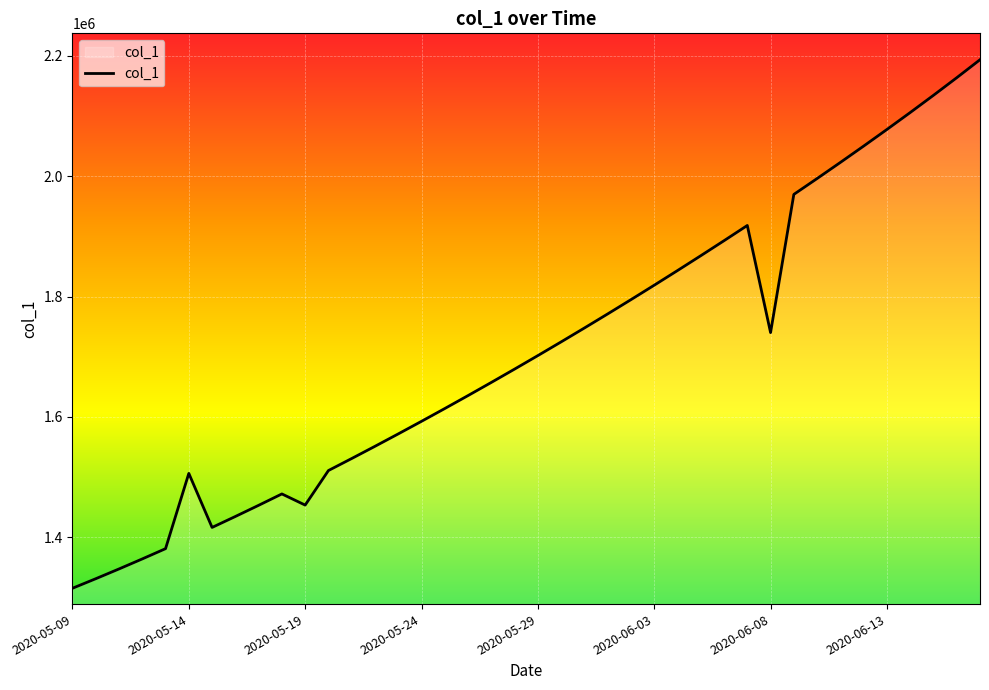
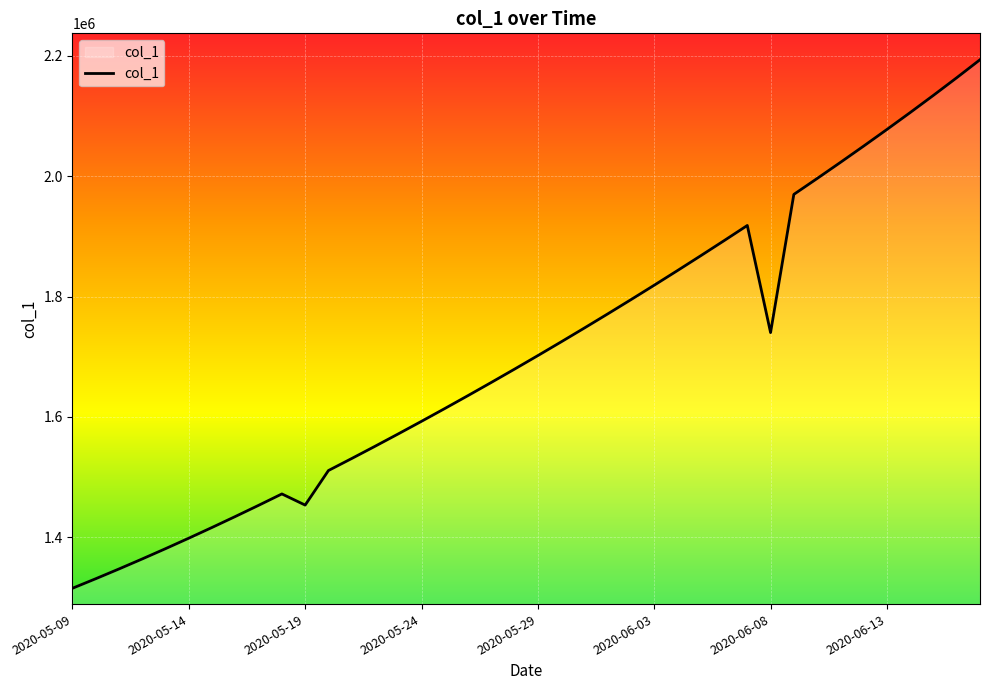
  {
    "2020-05-09": 1320000,
-   "2020-05-14": 1510000,
+   "2020-05-14": 1400000,
    "2020-05-19": 1450000,
    "2020-05-24": 1590000,
    "2020-05-29": 1700000,
    "2020-06-03": 1820000,
    "2020-06-08": 1740000,
    "2020-06-13": 2080000
  }
